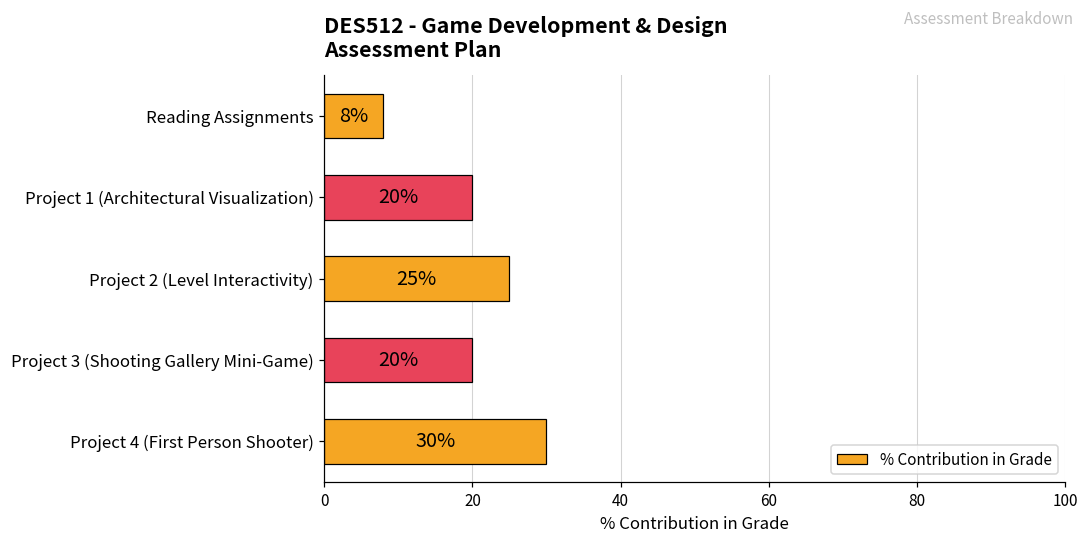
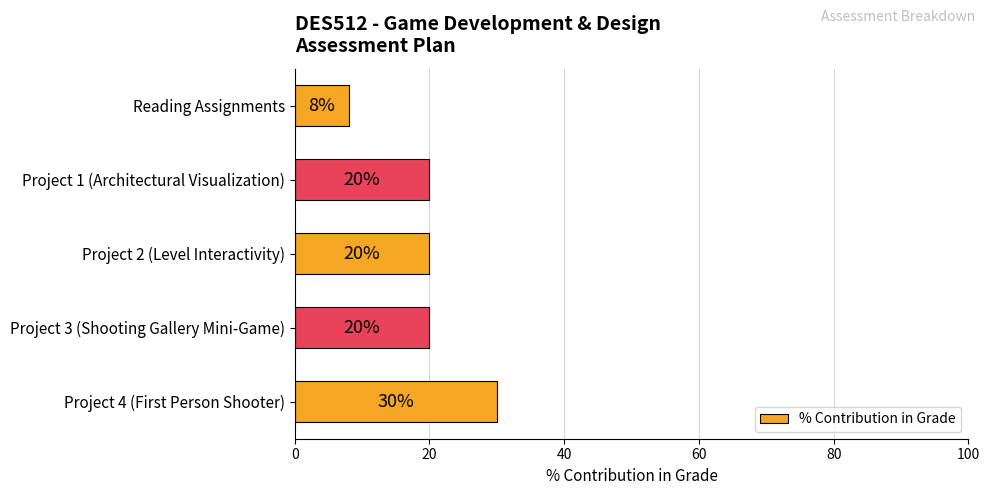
  {
    "Reading Assignments": "8%",
    "Project 1 (Architectural Visualization)": "20%",
-   "Project 2 (Level Interactivity)": "25%",
+   "Project 2 (Level Interactivity)": "20%",
    "Project 3 (Shooting Gallery Mini-Game)": "20%",
    "Project 4 (First Person Shooter)": "30%"
  }
